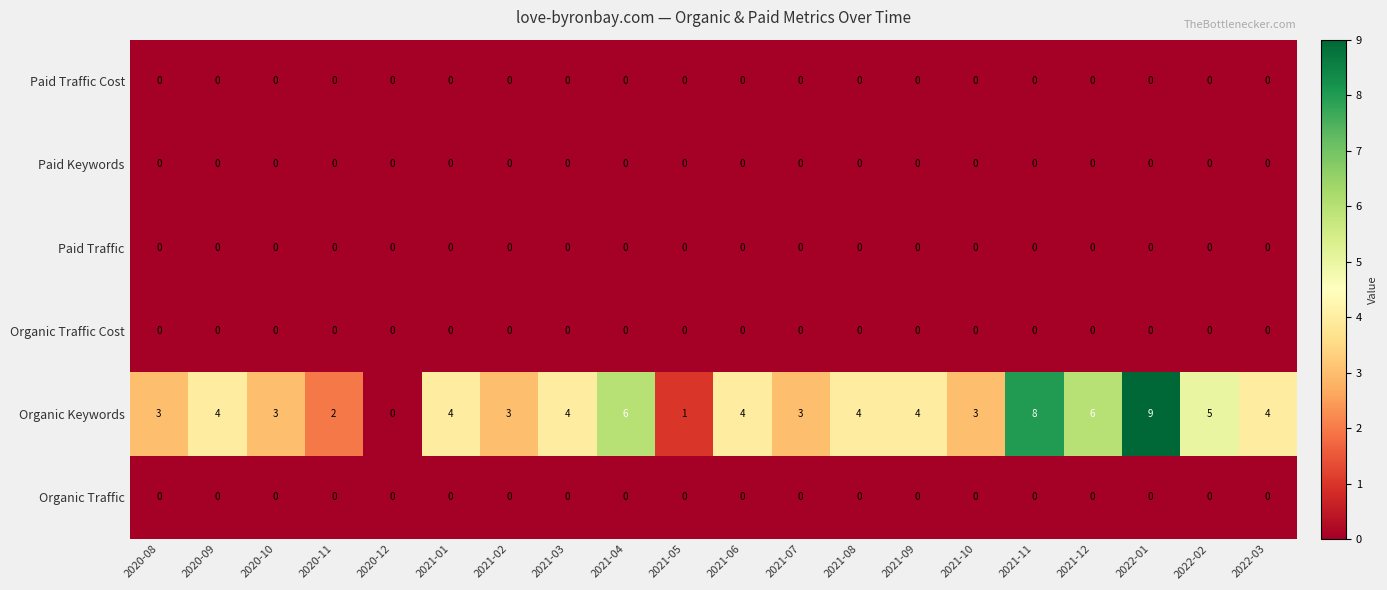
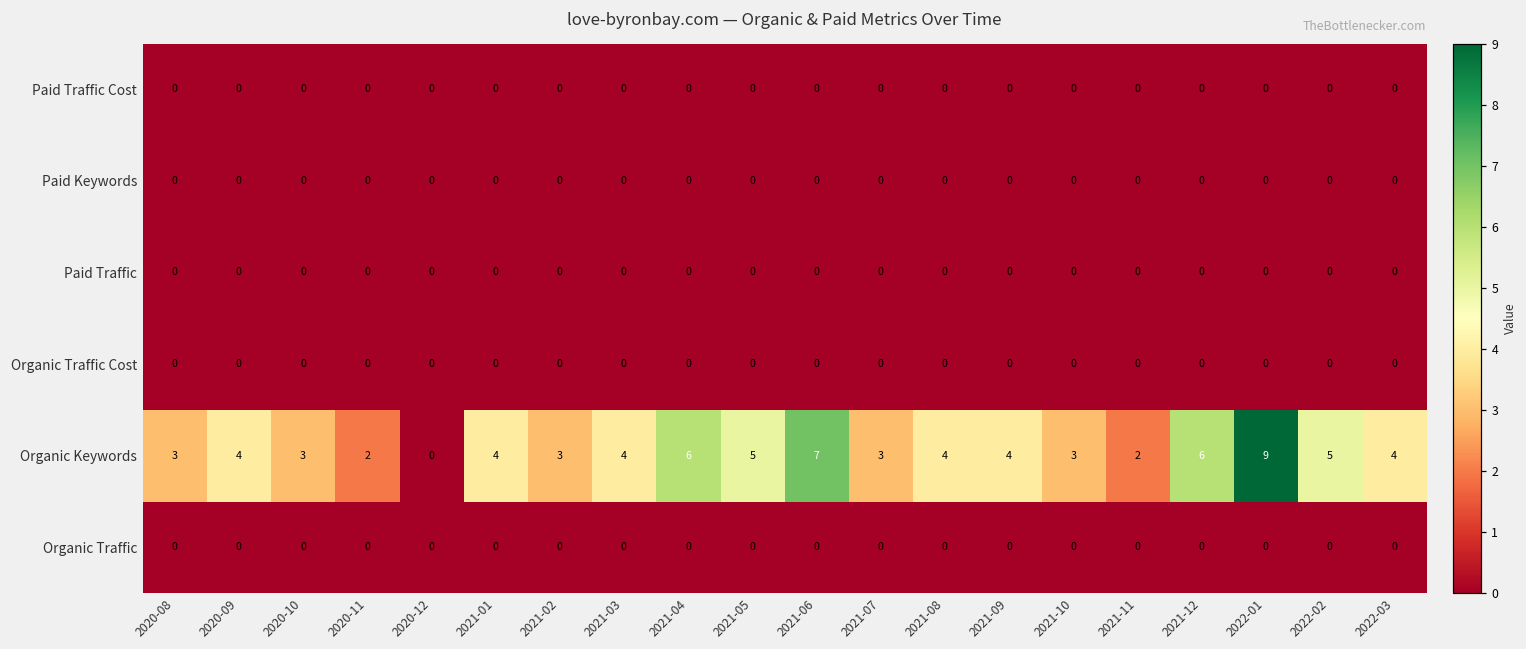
  {
    "Paid Traffic Cost": {
      "2020-08": 0,
      "2020-09": 0,
      "2020-10": 0,
      "2020-11": 0,
      "2020-12": 0,
      "2021-01": 0,
      "2021-02": 0,
      "2021-03": 0,
      "2021-04": 0,
      "2021-05": 0,
      "2021-06": 0,
      "2021-07": 0,
      "2021-08": 0,
      "2021-09": 0,
      "2021-10": 0,
      "2021-11": 0,
      "2021-12": 0,
      "2022-01": 0,
      "2022-02": 0,
      "2022-03": 0
    },
    "Paid Keywords": {
      "2020-08": 0,
      "2020-09": 0,
      "2020-10": 0,
      "2020-11": 0,
      "2020-12": 0,
      "2021-01": 0,
      "2021-02": 0,
      "2021-03": 0,
      "2021-04": 0,
      "2021-05": 0,
      "2021-06": 0,
      "2021-07": 0,
      "2021-08": 0,
      "2021-09": 0,
      "2021-10": 0,
      "2021-11": 0,
      "2021-12": 0,
      "2022-01": 0,
      "2022-02": 0,
      "2022-03": 0
    },
    "Paid Traffic": {
      "2020-08": 0,
      "2020-09": 0,
      "2020-10": 0,
      "2020-11": 0,
      "2020-12": 0,
      "2021-01": 0,
      "2021-02": 0,
      "2021-03": 0,
      "2021-04": 0,
      "2021-05": 0,
      "2021-06": 0,
      "2021-07": 0,
      "2021-08": 0,
      "2021-09": 0,
      "2021-10": 0,
      "2021-11": 0,
      "2021-12": 0,
      "2022-01": 0,
      "2022-02": 0,
      "2022-03": 0
    },
    "Organic Traffic Cost": {
      "2020-08": 0,
      "2020-09": 0,
      "2020-10": 0,
      "2020-11": 0,
      "2020-12": 0,
      "2021-01": 0,
      "2021-02": 0,
      "2021-03": 0,
      "2021-04": 0,
      "2021-05": 0,
      "2021-06": 0,
      "2021-07": 0,
      "2021-08": 0,
      "2021-09": 0,
      "2021-10": 0,
      "2021-11": 0,
      "2021-12": 0,
      "2022-01": 0,
      "2022-02": 0,
      "2022-03": 0
    },
    "Organic Keywords": {
      "2020-08": 3,
      "2020-09": 4,
      "2020-10": 3,
      "2020-11": 2,
      "2020-12": 0,
      "2021-01": 4,
      "2021-02": 3,
      "2021-03": 4,
      "2021-04": 6,
-     "2021-05": 1,
-     "2021-06": 4,
+     "2021-05": 5,
+     "2021-06": 7,
      "2021-07": 3,
      "2021-08": 4,
      "2021-09": 4,
      "2021-10": 3,
-     "2021-11": 8,
+     "2021-11": 2,
      "2021-12": 6,
      "2022-01": 9,
      "2022-02": 5,
      "2022-03": 4
    },
    "Organic Traffic": {
      "2020-08": 0,
      "2020-09": 0,
      "2020-10": 0,
      "2020-11": 0,
      "2020-12": 0,
      "2021-01": 0,
      "2021-02": 0,
      "2021-03": 0,
      "2021-04": 0,
      "2021-05": 0,
      "2021-06": 0,
      "2021-07": 0,
      "2021-08": 0,
      "2021-09": 0,
      "2021-10": 0,
      "2021-11": 0,
      "2021-12": 0,
      "2022-01": 0,
      "2022-02": 0,
      "2022-03": 0
    }
  }
